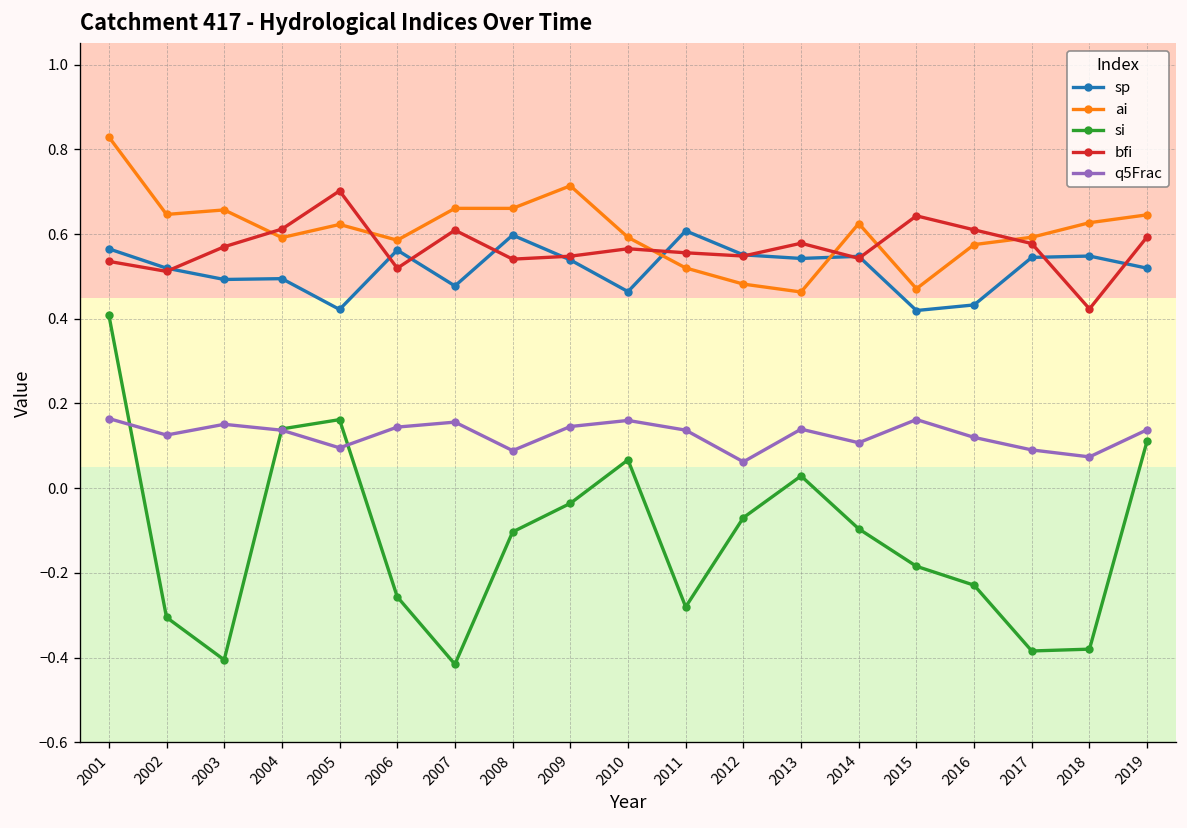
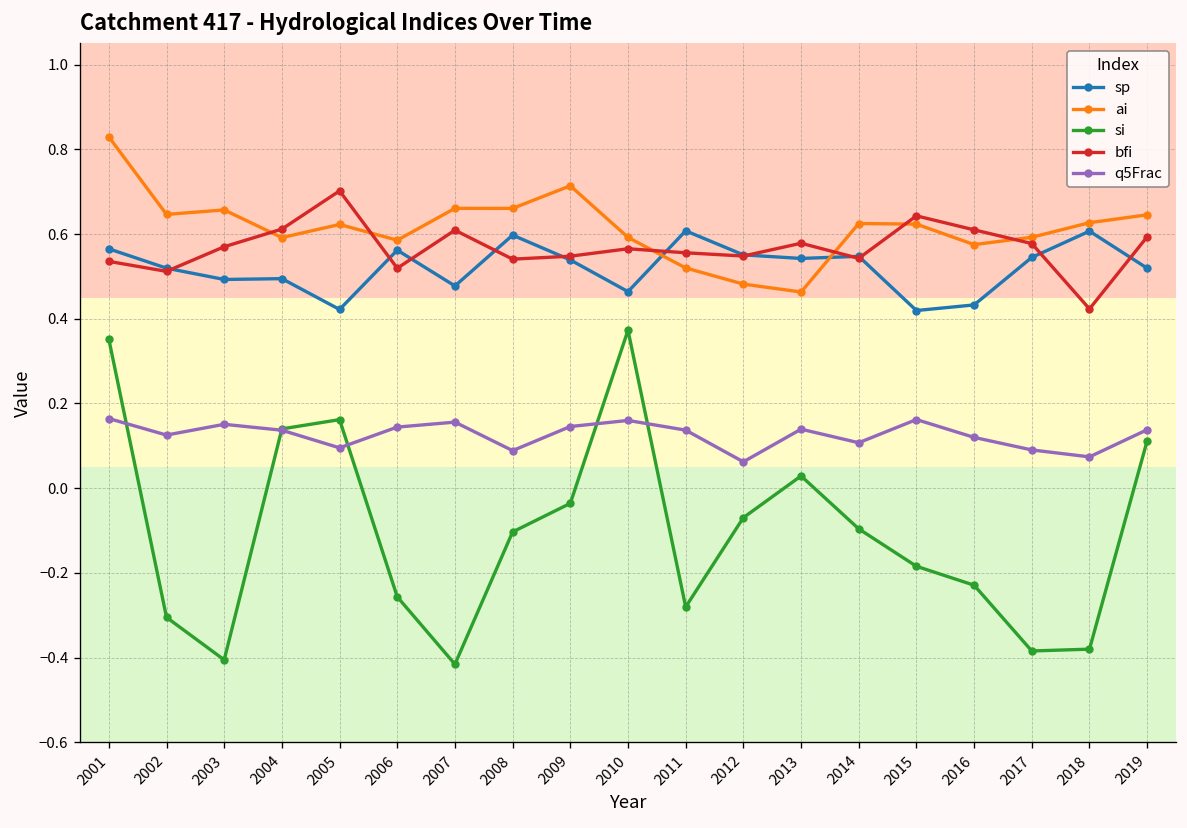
  {
    "sp": {
      "2001": 0.57,
      "2002": 0.52,
      "2003": 0.49,
      "2004": 0.49,
      "2005": 0.42,
      "2006": 0.56,
      "2007": 0.48,
      "2008": 0.60,
      "2009": 0.54,
      "2010": 0.46,
      "2011": 0.61,
      "2013": 0.54,
      "2015": 0.42,
      "2016": 0.43,
      "2017": 0.54,
-     "2018": 0.55,
+     "2018": 0.61,
      "2019": 0.52
    },
    "ai": {
      "2001": 0.83,
      "2002": 0.65,
      "2003": 0.66,
      "2004": 0.59,
      "2005": 0.62,
      "2006": 0.59,
      "2007": 0.66,
      "2008": 0.66,
      "2009": 0.71,
      "2010": 0.59,
      "2011": 0.52,
      "2012": 0.48,
      "2013": 0.46,
      "2014": 0.62,
-     "2015": 0.47,
+     "2015": 0.62,
      "2016": 0.58,
      "2017": 0.59,
      "2018": 0.63,
      "2019": 0.65
    },
    "si": {
-     "2001": 0.41,
+     "2001": 0.35,
      "2002": -0.30,
      "2003": -0.41,
      "2005": 0.16,
      "2006": -0.26,
      "2007": -0.42,
      "2008": -0.10,
      "2009": -0.04,
-     "2010": 0.07,
+     "2010": 0.37,
      "2011": -0.28,
      "2012": -0.07,
      "2013": 0.03,
      "2014": -0.10,
      "2015": -0.18,
      "2016": -0.23,
      "2017": -0.38,
      "2018": -0.38,
      "2019": 0.11
    },
    "bfi": {
      "2001": 0.54,
      "2002": 0.51,
      "2003": 0.57,
      "2004": 0.61,
      "2005": 0.70,
      "2006": 0.52,
      "2007": 0.61,
      "2008": 0.54,
      "2009": 0.55,
      "2010": 0.57,
      "2011": 0.56,
      "2013": 0.58,
      "2015": 0.64,
      "2016": 0.61,
      "2017": 0.58,
      "2018": 0.42,
      "2019": 0.59
    },
    "q5Frac": {
      "2001": 0.16,
      "2002": 0.13,
      "2003": 0.15,
      "2005": 0.10,
      "2006": 0.14,
      "2007": 0.16,
      "2008": 0.09,
      "2009": 0.15,
      "2010": 0.16,
      "2011": 0.14,
      "2012": 0.06,
      "2013": 0.14,
      "2014": 0.11,
      "2015": 0.16,
      "2016": 0.12,
      "2017": 0.09,
      "2018": 0.07,
      "2019": 0.14
    }
  }
